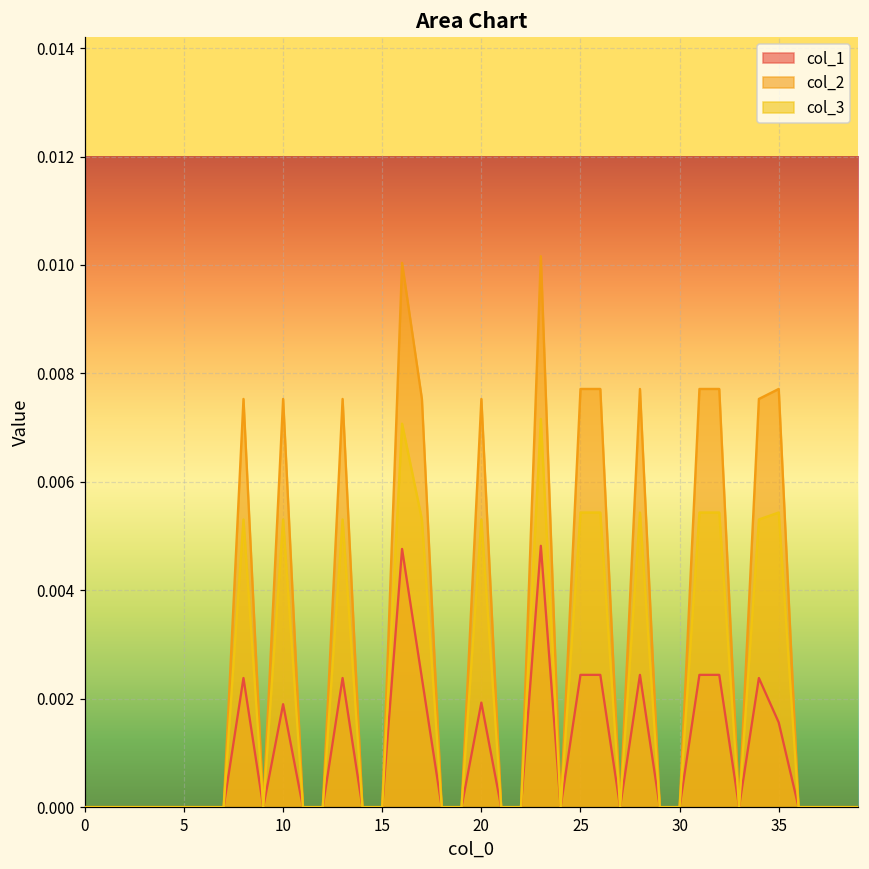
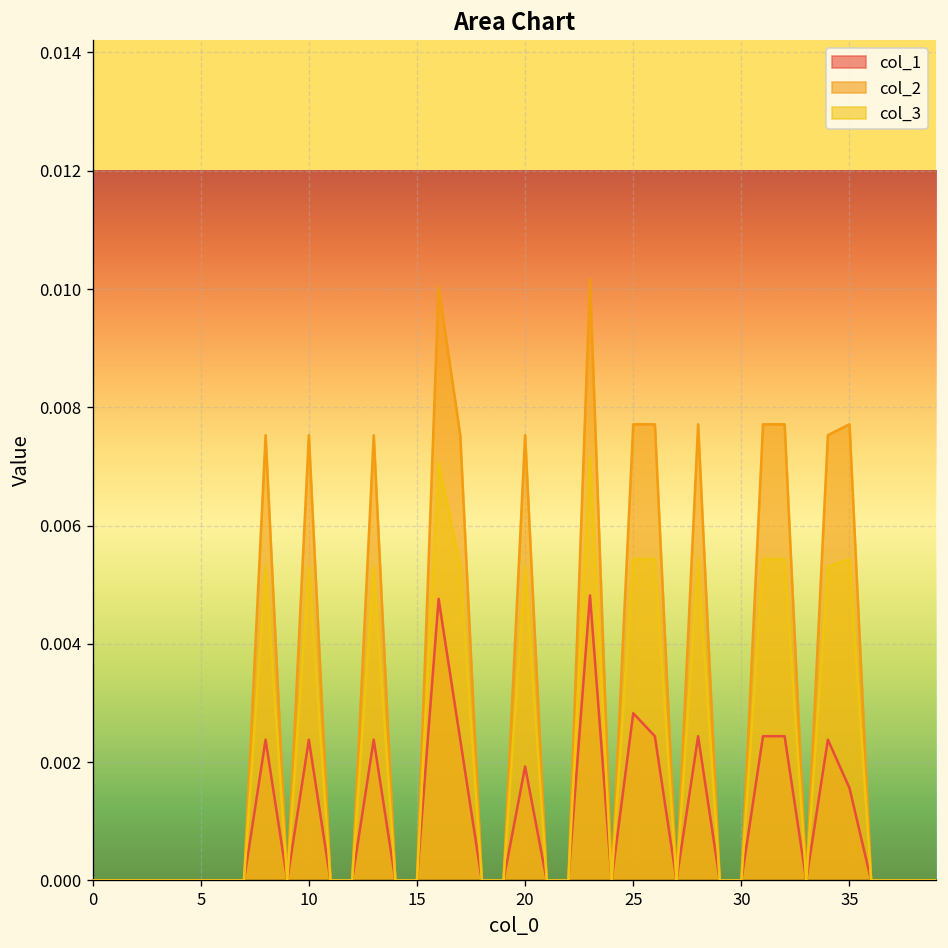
  {
    "col_1": {
-     "10": 0.0019,
+     "10": 0.0024,
      "20": 0.0019,
-     "25": 0.0024,
+     "25": 0.0028,
      "35": 0.0016
    }
  }
